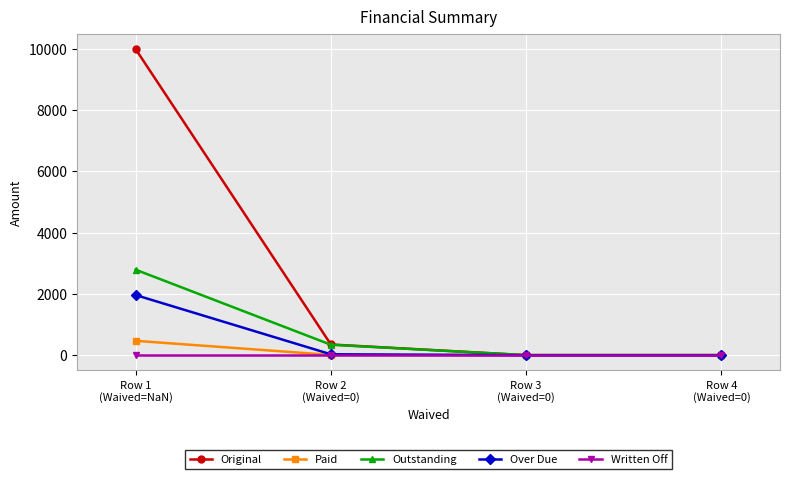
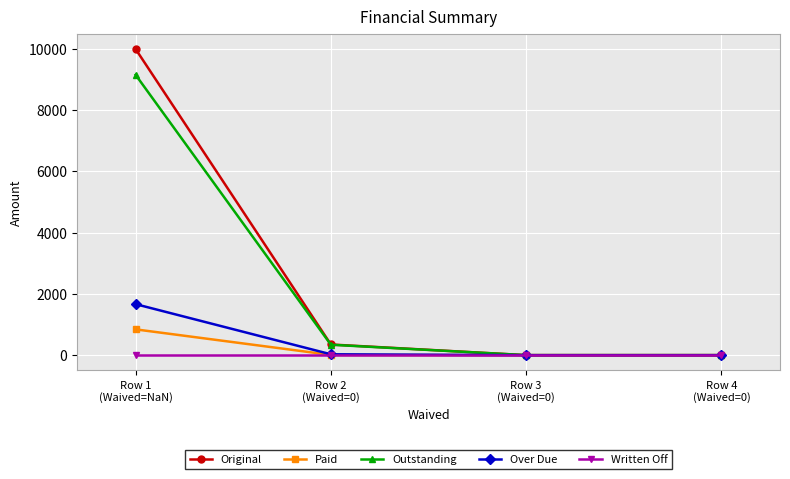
  {
    "Original": {
      "Row 1 (Waived=NaN)": 10000
    },
    "Paid": {
-     "Row 1 (Waived=NaN)": 500
+     "Row 1 (Waived=NaN)": 800
    },
    "Outstanding": {
-     "Row 1 (Waived=NaN)": 2800
+     "Row 1 (Waived=NaN)": 9200
    },
    "Over Due": {
-     "Row 1 (Waived=NaN)": 2000
+     "Row 1 (Waived=NaN)": 1700
    },
    "Written Off": {
      "Row 1 (Waived=NaN)": 0
    }
  }
